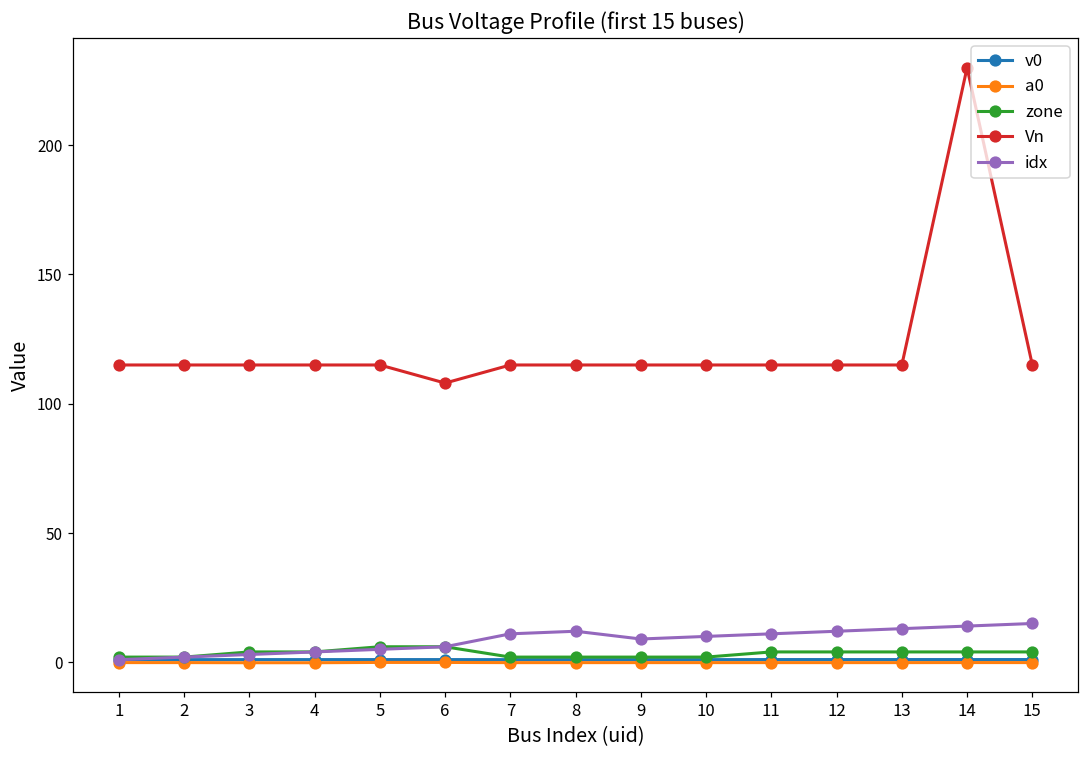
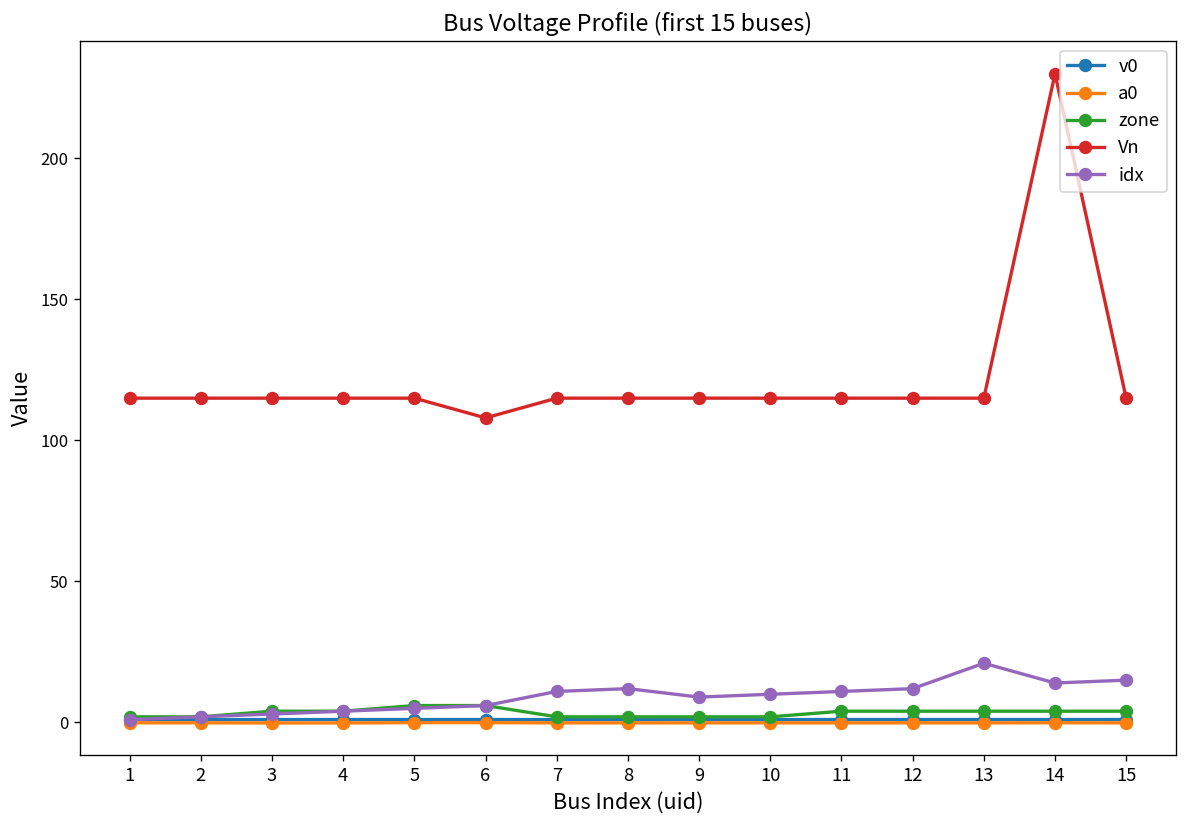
  {
    "v0": {
      "3": 1,
      "4": 1,
      "5": 1,
      "6": 1,
      "11": 1,
      "12": 1,
      "13": 1,
      "14": 1,
      "15": 1
    },
    "a0": {
      "1": 0,
      "2": 0,
      "3": 0,
      "4": 0,
      "5": 0,
      "6": 0,
      "7": 0,
      "8": 0,
      "9": 0,
      "10": 0,
      "11": 0,
      "12": 0,
      "13": 0,
      "14": 0,
      "15": 0
    },
    "zone": {
      "11": 4,
      "12": 4,
      "13": 4,
      "14": 4,
      "15": 4
    },
    "Vn": {
      "1": 115,
      "2": 115,
      "3": 115,
      "4": 115,
      "5": 115,
      "6": 108,
      "7": 115,
      "8": 115,
      "9": 115,
      "10": 115,
      "11": 115,
      "12": 115,
      "13": 115,
      "14": 230,
      "15": 115
    },
    "idx": {
      "7": 11,
      "8": 12,
      "9": 9,
      "10": 10,
      "11": 11,
      "12": 12,
-     "13": 13,
+     "13": 21,
      "14": 14,
      "15": 15
    }
  }
